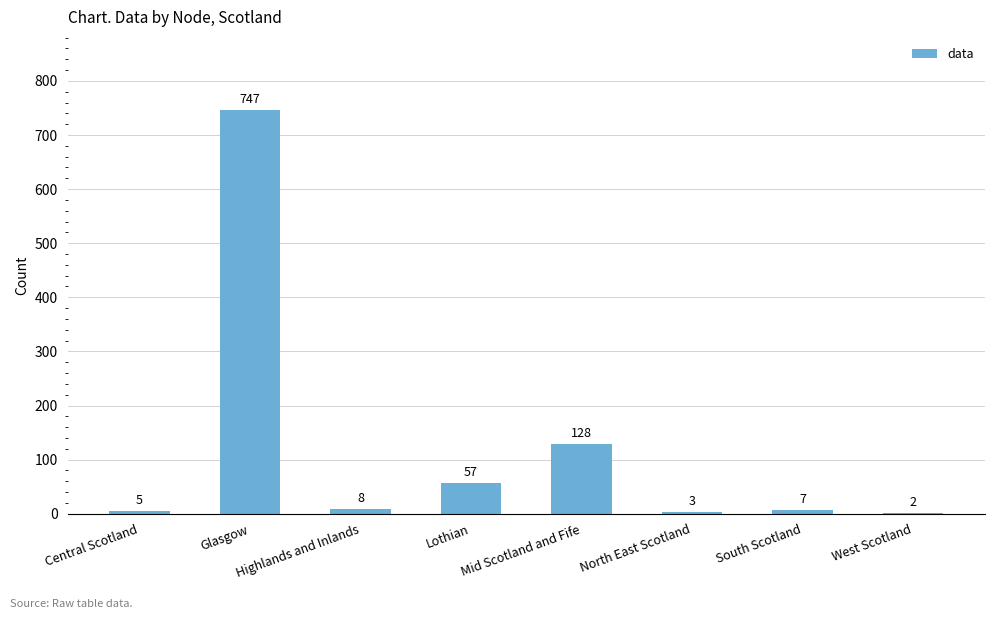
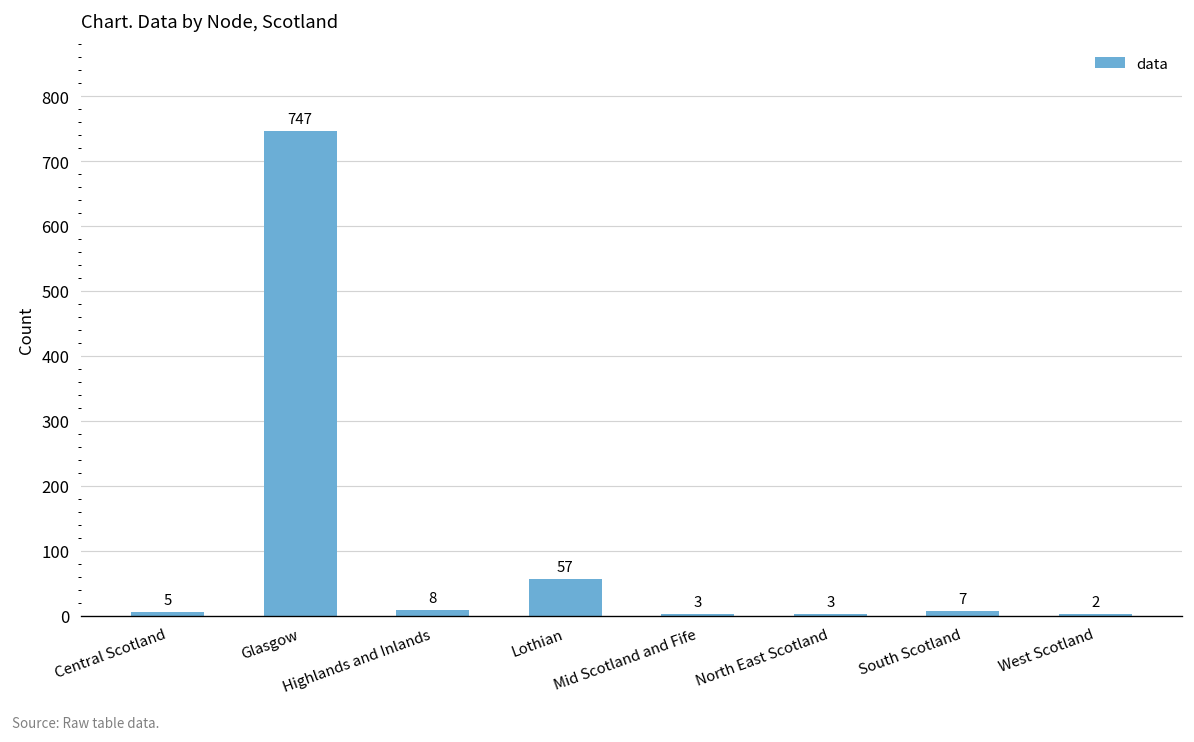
  {
    "Central Scotland": 5,
    "Glasgow": 747,
    "Highlands and Inlands": 8,
    "Lothian": 57,
-   "Mid Scotland and Fife": 128,
+   "Mid Scotland and Fife": 3,
    "North East Scotland": 3,
    "South Scotland": 7,
    "West Scotland": 2
  }
